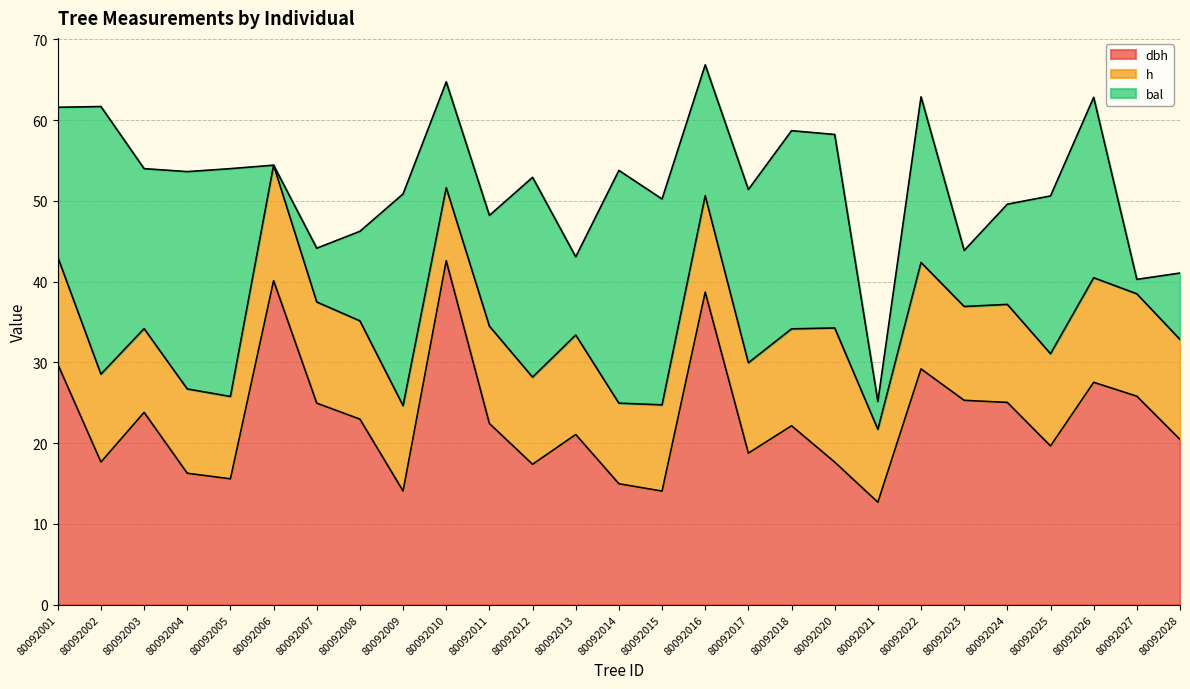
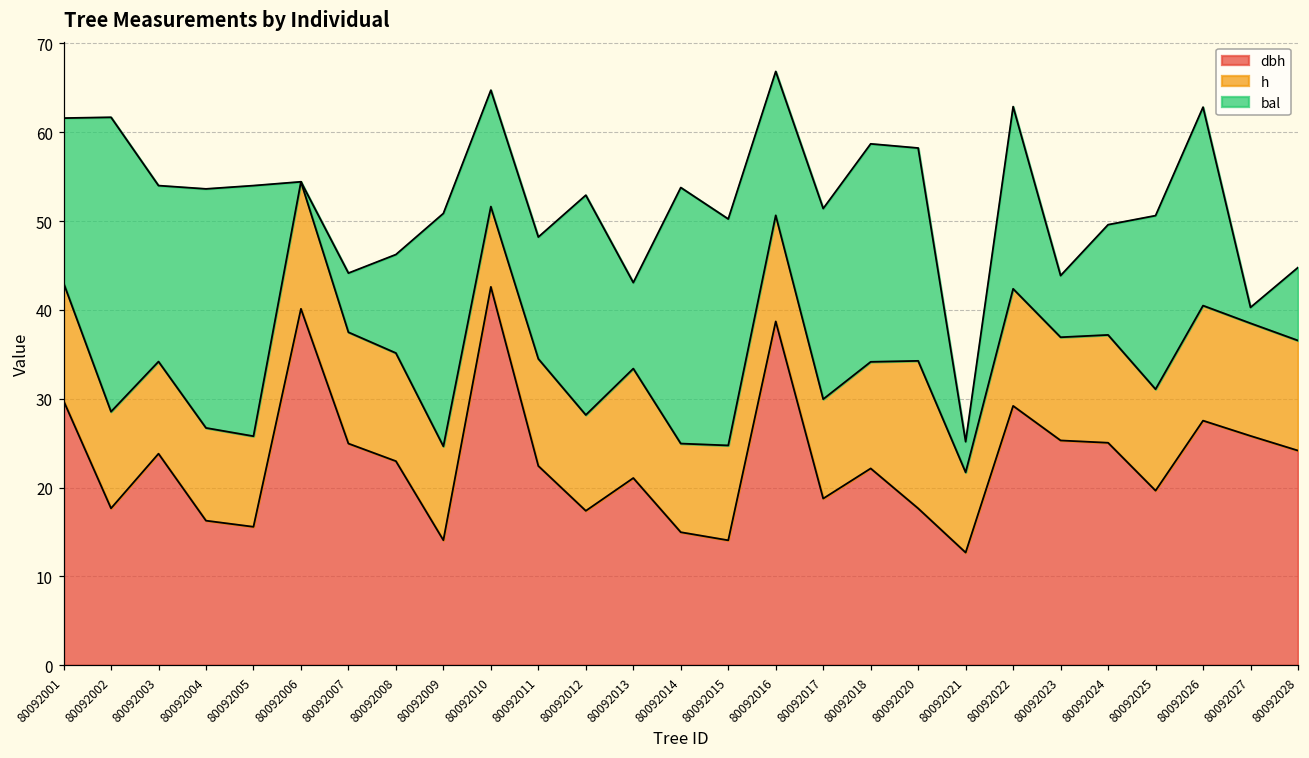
  {
    "dbh": {
      "80092001": 30,
      "80092002": 18,
      "80092003": 24,
      "80092004": 16,
      "80092005": 16,
      "80092006": 40,
      "80092007": 25,
      "80092008": 23,
      "80092009": 14,
      "80092010": 43,
      "80092011": 22,
      "80092012": 17,
      "80092013": 21,
      "80092014": 15,
      "80092015": 14,
      "80092016": 39,
      "80092017": 19,
      "80092018": 22,
      "80092020": 18,
      "80092021": 13,
      "80092022": 29,
      "80092023": 25,
      "80092024": 25,
      "80092025": 20,
      "80092026": 28,
      "80092027": 26,
-     "80092028": 20
+     "80092028": 24
    },
    "h": {
      "80092001": 13,
      "80092002": 11,
      "80092003": 10,
      "80092004": 10,
      "80092005": 10,
      "80092007": 13,
      "80092008": 12,
      "80092009": 11,
      "80092010": 9,
      "80092011": 12,
      "80092012": 11,
      "80092013": 12,
      "80092014": 10,
      "80092015": 11,
      "80092016": 12,
      "80092017": 11,
      "80092018": 12,
      "80092020": 17,
      "80092021": 9,
      "80092022": 13,
      "80092023": 12,
      "80092024": 12,
      "80092025": 11,
      "80092026": 13,
      "80092027": 13,
      "80092028": 12
    },
    "bal": {
      "80092001": 19,
      "80092002": 33,
      "80092003": 20,
      "80092004": 27,
      "80092005": 28,
      "80092007": 7,
      "80092008": 11,
      "80092009": 26,
      "80092010": 13,
      "80092011": 14,
      "80092012": 25,
      "80092013": 10,
      "80092014": 29,
      "80092015": 25,
      "80092016": 16,
      "80092017": 21,
      "80092018": 25,
      "80092020": 24,
      "80092021": 3,
      "80092022": 21,
      "80092023": 7,
      "80092024": 12,
      "80092025": 20,
      "80092026": 22,
      "80092027": 2,
      "80092028": 8
    }
  }
